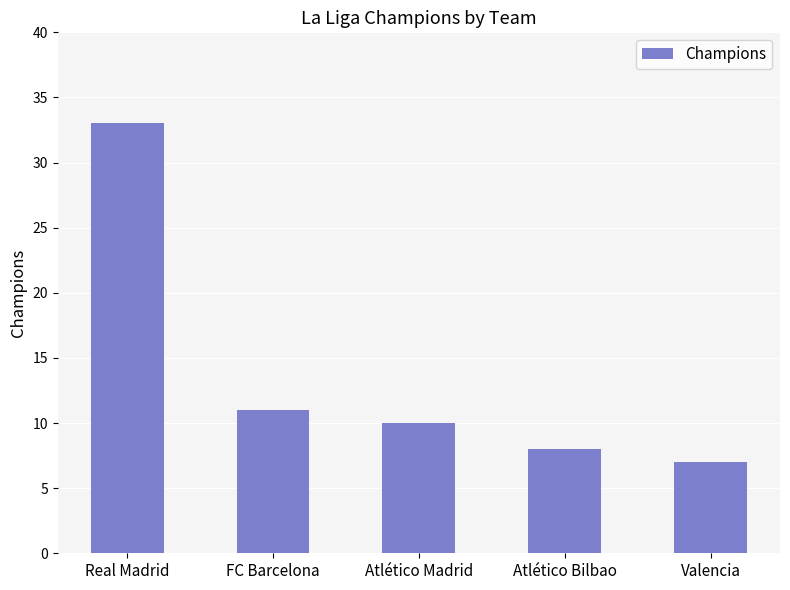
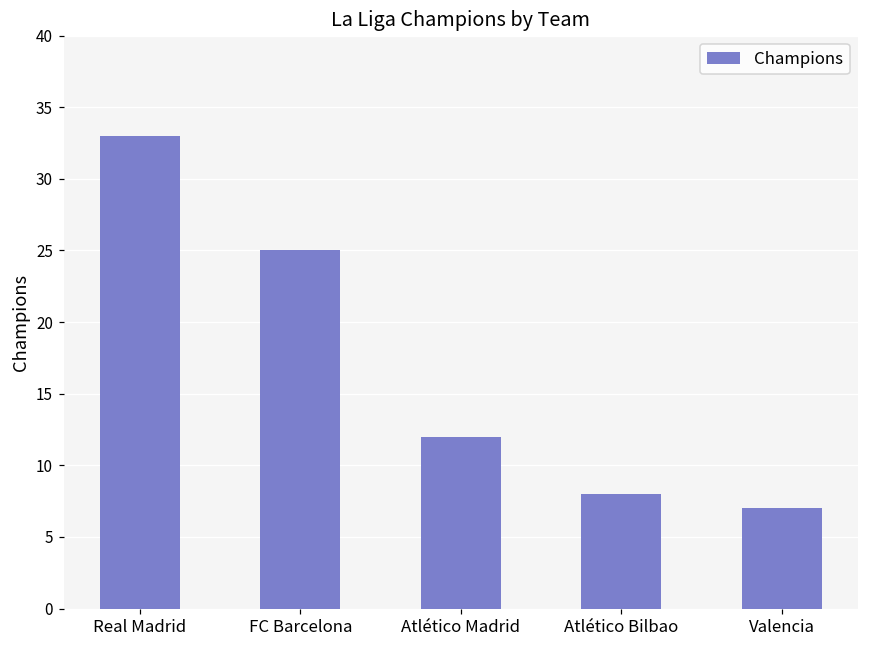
  {
    "Real Madrid": 33,
-   "FC Barcelona": 11,
-   "Atlético Madrid": 10,
+   "FC Barcelona": 25,
+   "Atlético Madrid": 12,
    "Atlético Bilbao": 8,
    "Valencia": 7
  }
